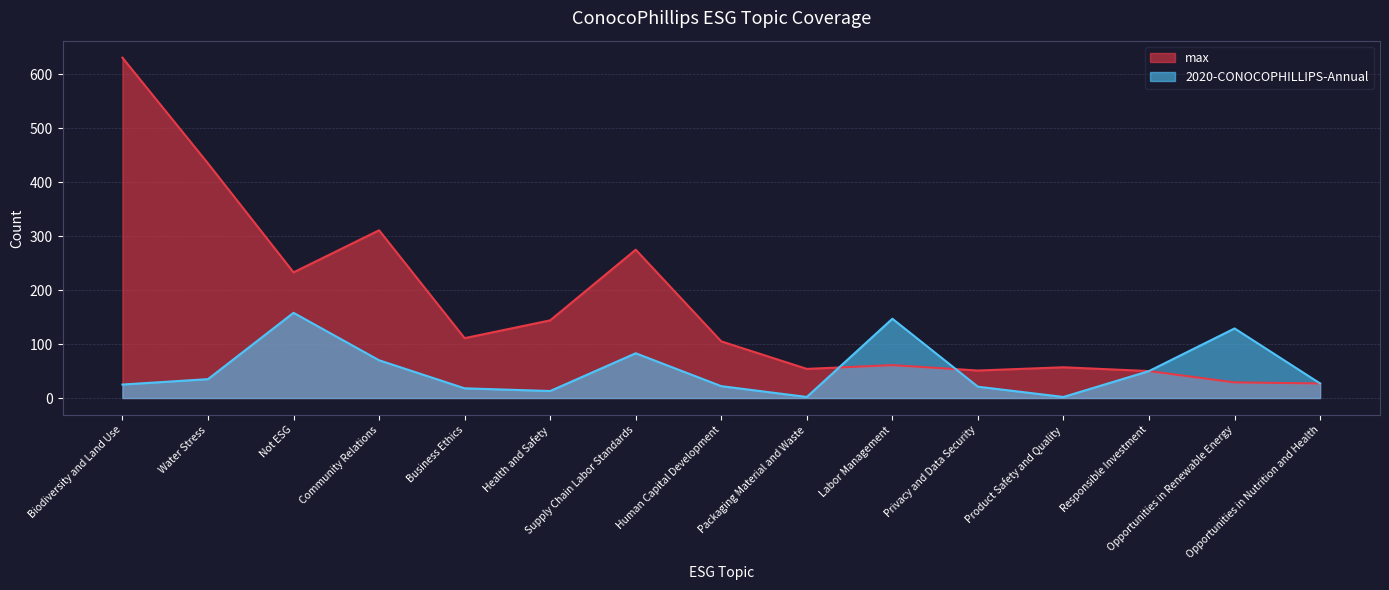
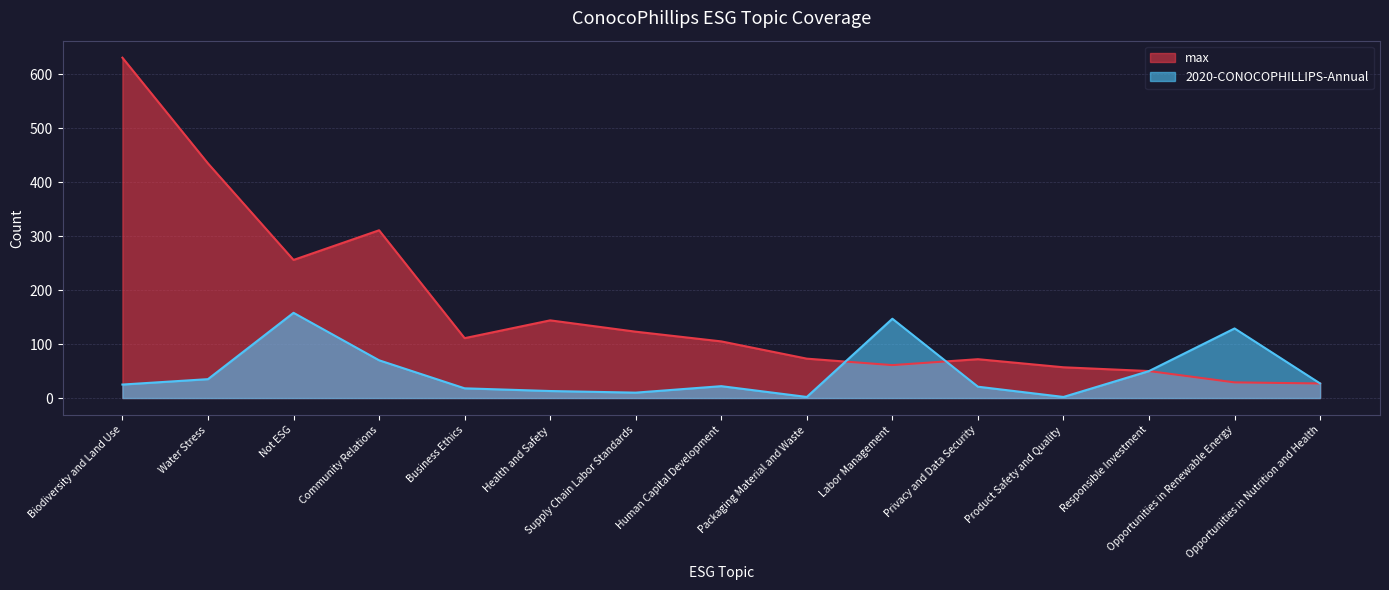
  {
    "max": {
      "Biodiversity and Land Use": 630,
      "Water Stress": 440,
-     "Not ESG": 230,
+     "Not ESG": 260,
      "Community Relations": 310,
      "Business Ethics": 110,
      "Health and Safety": 140,
-     "Supply Chain Labor Standards": 280,
+     "Supply Chain Labor Standards": 120,
      "Human Capital Development": 110,
-     "Packaging Material and Waste": 50,
+     "Packaging Material and Waste": 70,
      "Labor Management": 60,
-     "Privacy and Data Security": 50,
+     "Privacy and Data Security": 70,
      "Product Safety and Quality": 60,
      "Opportunities in Renewable Energy": 30
    },
    "2020-CONOCOPHILLIPS-Annual": {
      "Biodiversity and Land Use": 30,
      "Water Stress": 40,
      "Not ESG": 160,
      "Community Relations": 70,
      "Business Ethics": 20,
      "Health and Safety": 10,
-     "Supply Chain Labor Standards": 80,
+     "Supply Chain Labor Standards": 10,
      "Human Capital Development": 20,
      "Packaging Material and Waste": 0,
      "Labor Management": 150,
      "Privacy and Data Security": 20,
      "Product Safety and Quality": 0,
      "Opportunities in Renewable Energy": 130
    }
  }
